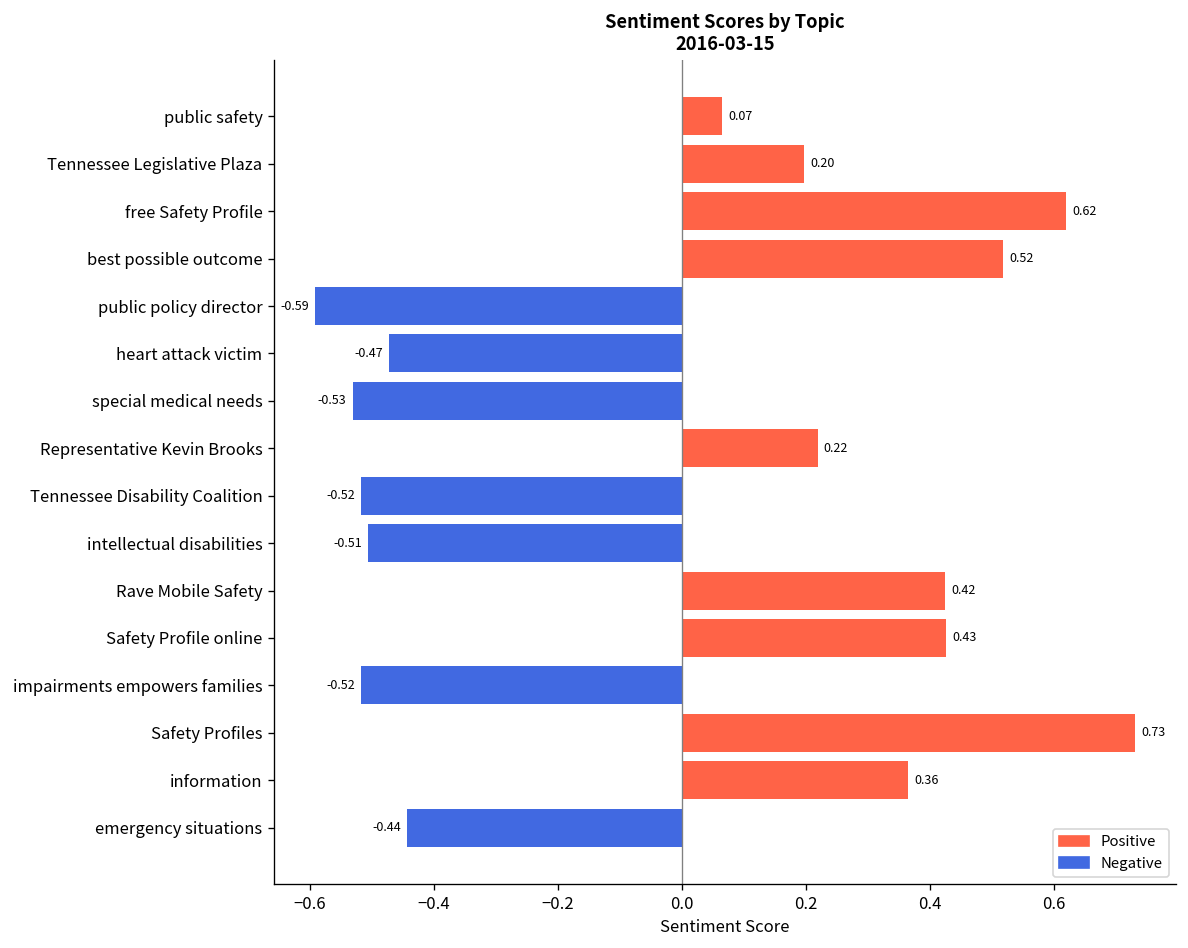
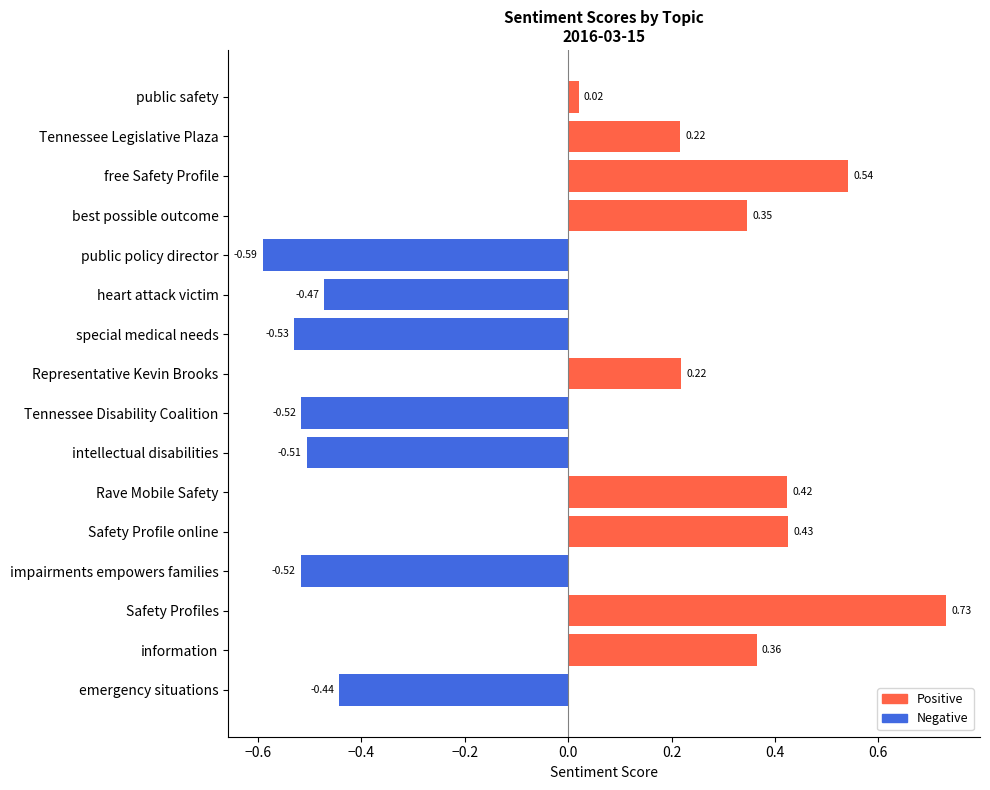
  {
-   "public safety": 0.07,
-   "Tennessee Legislative Plaza": 0.20,
-   "free Safety Profile": 0.62,
-   "best possible outcome": 0.52,
+   "public safety": 0.02,
+   "Tennessee Legislative Plaza": 0.22,
+   "free Safety Profile": 0.54,
+   "best possible outcome": 0.35,
    "public policy director": -0.59,
    "heart attack victim": -0.47,
    "special medical needs": -0.53,
    "Representative Kevin Brooks": 0.22,
    "Tennessee Disability Coalition": -0.52,
    "intellectual disabilities": -0.51,
    "Rave Mobile Safety": 0.42,
    "Safety Profile online": 0.43,
    "impairments empowers families": -0.52,
    "Safety Profiles": 0.73,
    "information": 0.36,
    "emergency situations": -0.44
  }
